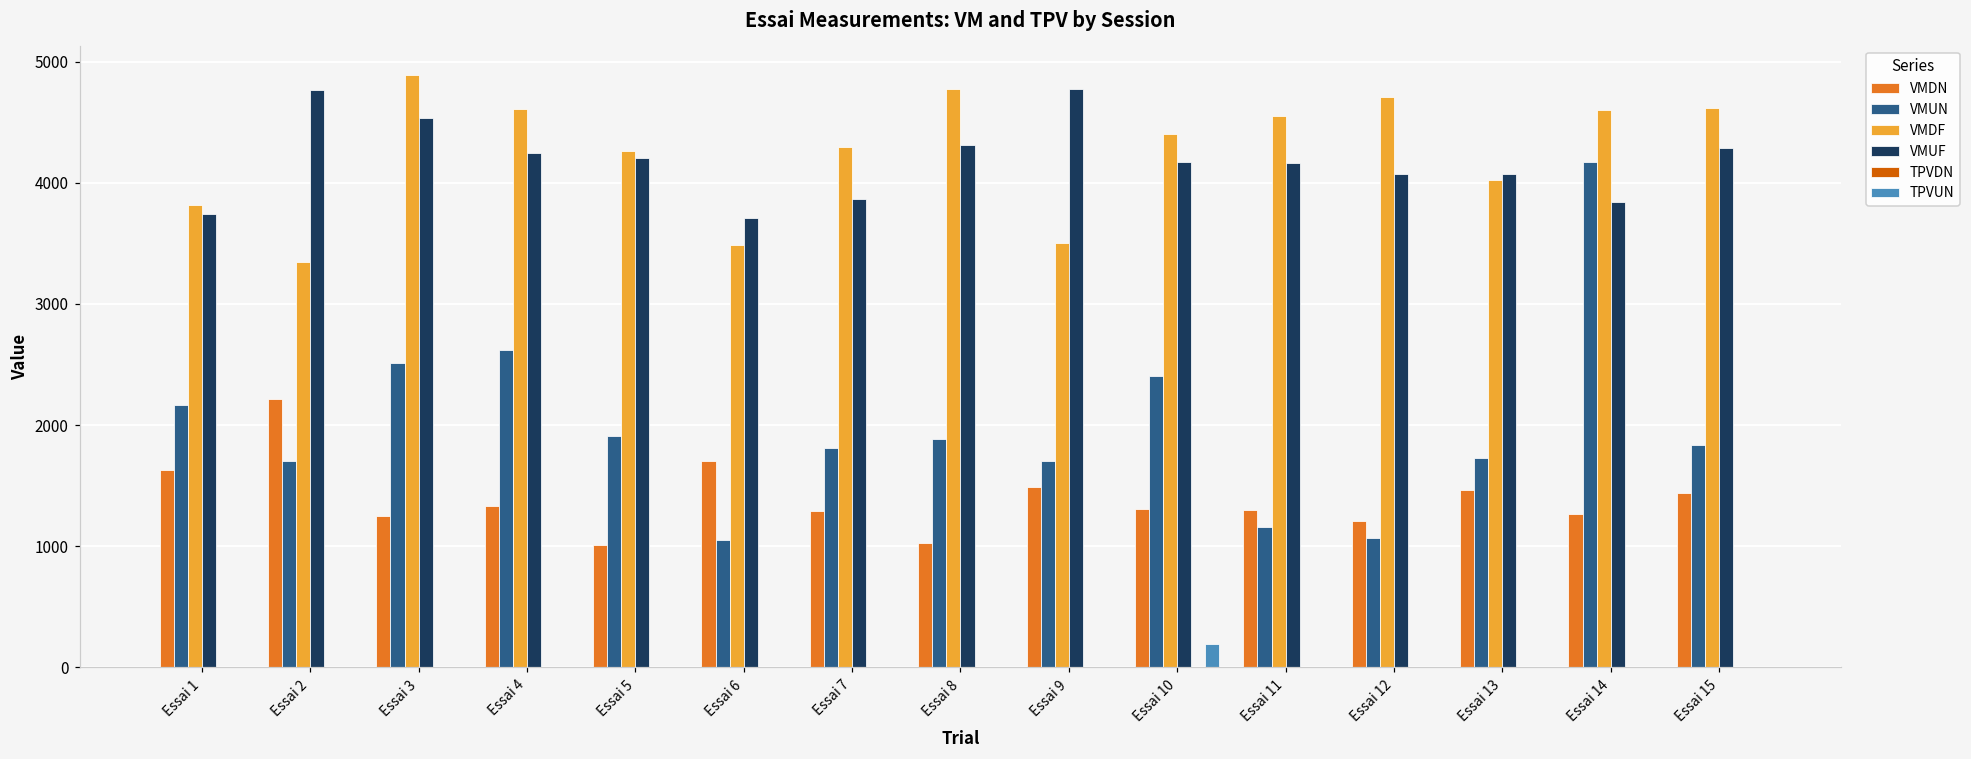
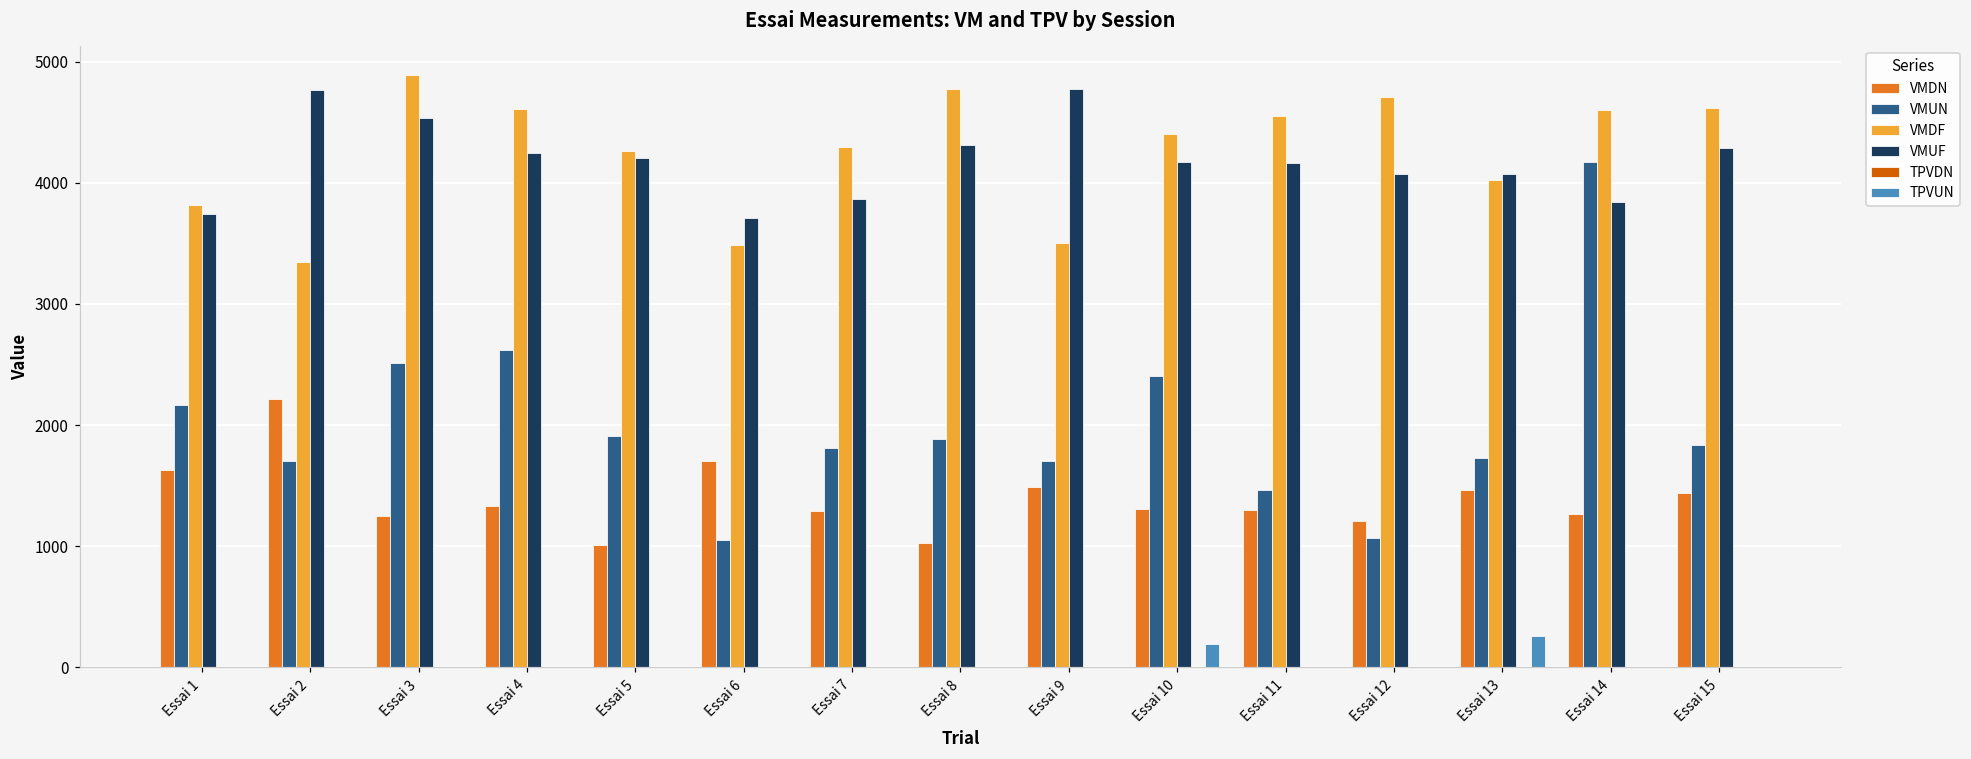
  {
    "VMUN": {
      "Essai 1": 2160,
      "Essai 2": 1700,
      "Essai 3": 2510,
      "Essai 4": 2620,
      "Essai 5": 1910,
      "Essai 6": 1050,
      "Essai 7": 1820,
      "Essai 8": 1890,
      "Essai 9": 1700,
      "Essai 10": 2410,
-     "Essai 11": 1160,
+     "Essai 11": 1470,
      "Essai 12": 1070,
      "Essai 13": 1730,
      "Essai 14": 4170,
      "Essai 15": 1840
    },
    "VMUF": {
      "Essai 1": 3740,
      "Essai 2": 4760,
      "Essai 3": 4530,
      "Essai 4": 4250,
      "Essai 5": 4210,
      "Essai 6": 3710,
      "Essai 7": 3870,
      "Essai 8": 4320,
      "Essai 9": 4780,
      "Essai 10": 4170,
      "Essai 11": 4170,
      "Essai 12": 4080,
      "Essai 13": 4070,
      "Essai 14": 3840,
      "Essai 15": 4290
    },
    "TPVUN": {
      "Essai 10": 190,
-     "Essai 13": 0
+     "Essai 13": 260
    }
  }
